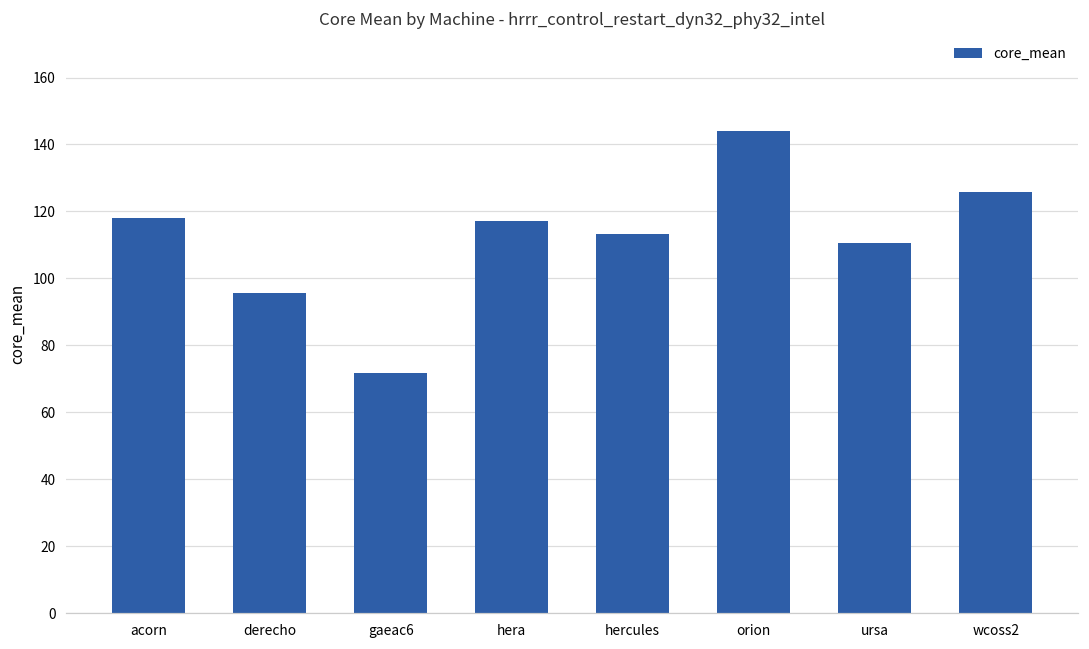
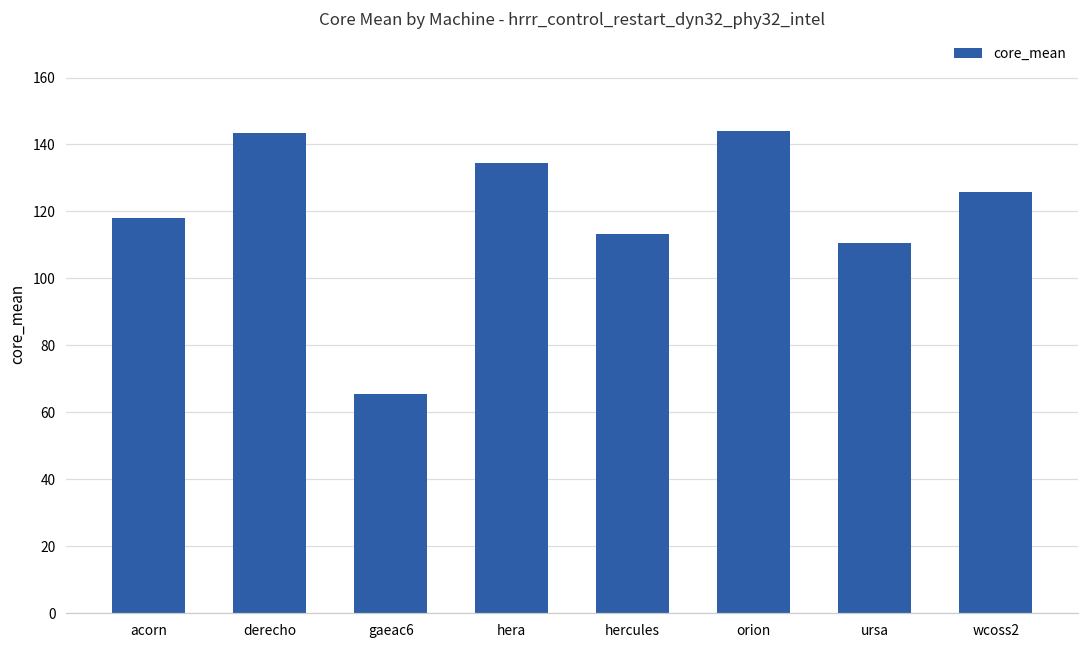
  {
    "acorn": 118,
-   "derecho": 96,
-   "gaeac6": 72,
-   "hera": 117,
+   "derecho": 143,
+   "gaeac6": 65,
+   "hera": 135,
    "hercules": 113,
    "orion": 144,
    "ursa": 111,
    "wcoss2": 126
  }
